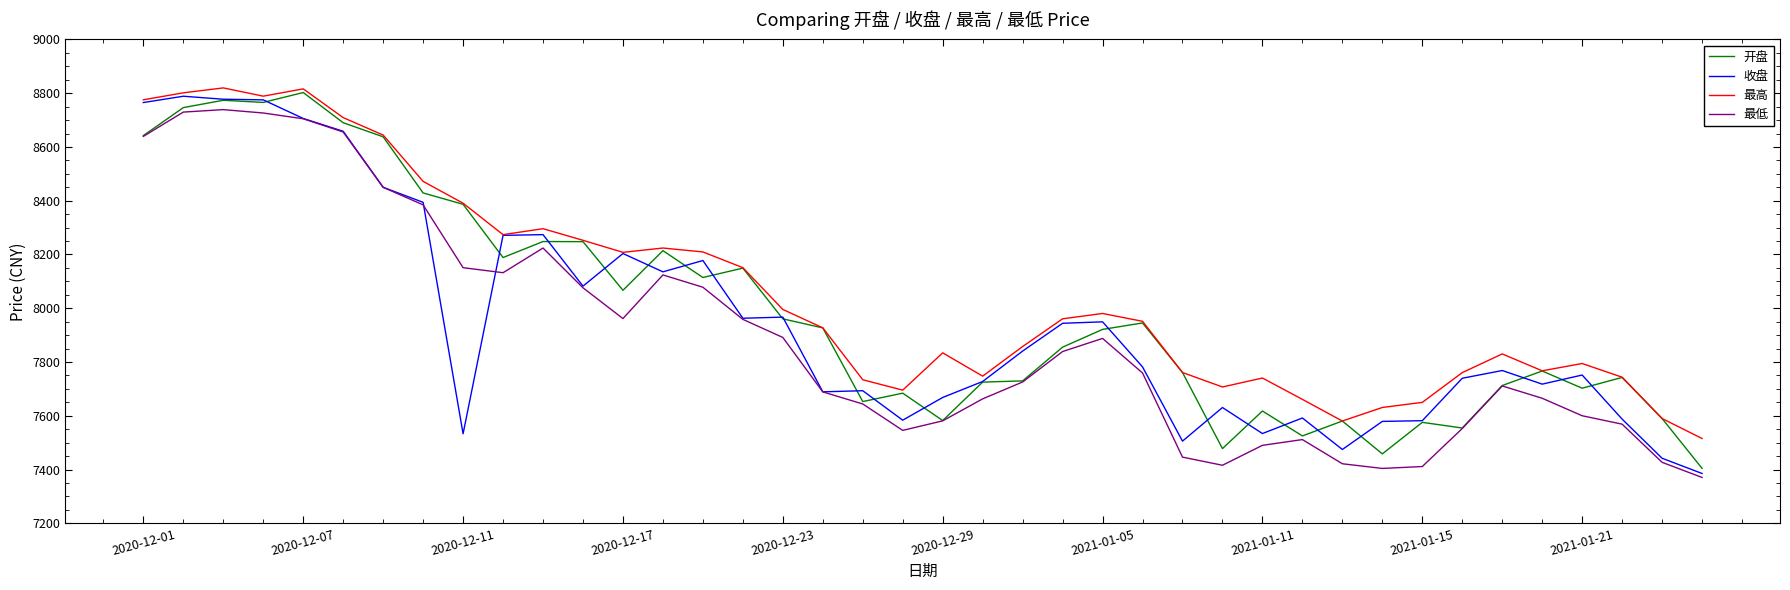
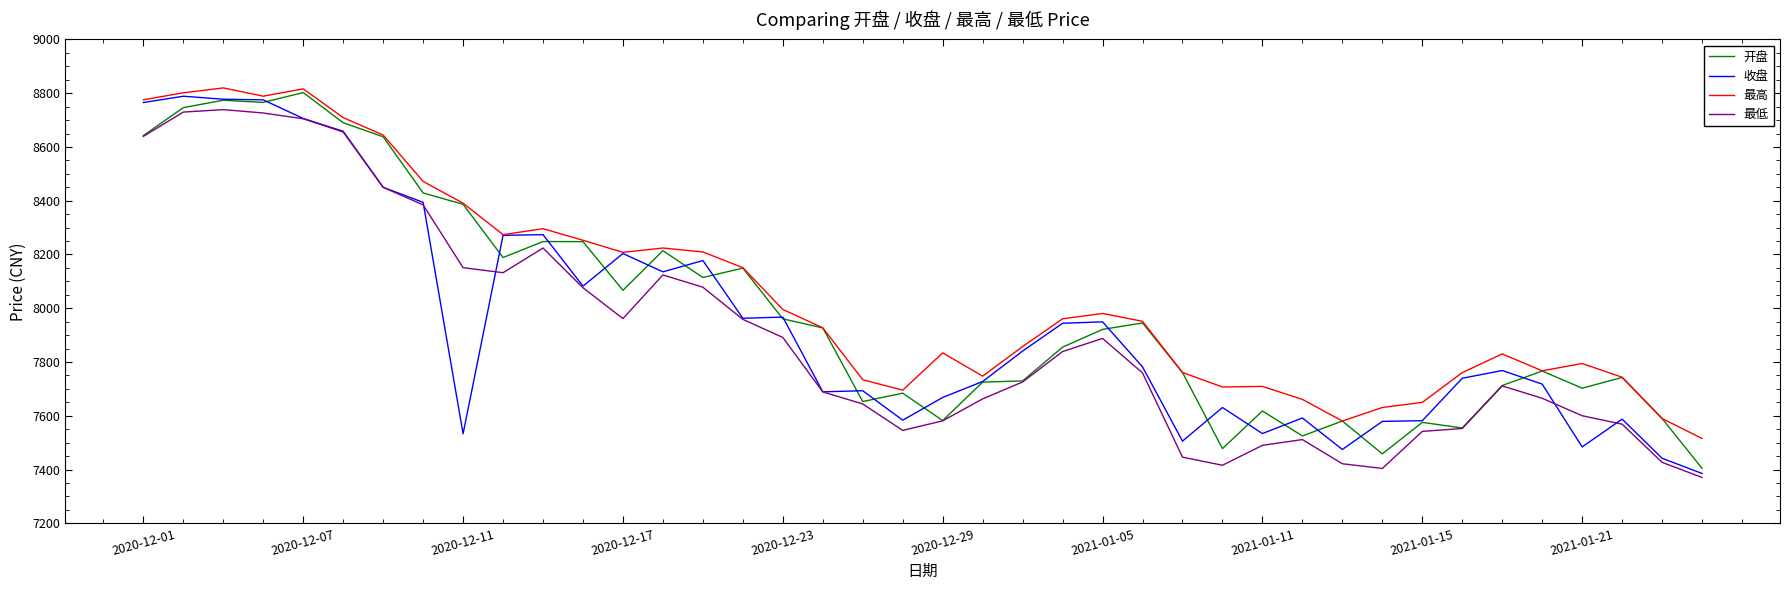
  {
    "开盘": {
      "2020-12-07": 8800,
      "2020-12-17": 8070,
      "2021-01-05": 7920,
      "2021-01-11": 7620,
      "2021-01-21": 7700
    },
    "收盘": {
      "2020-12-01": 8770,
      "2020-12-11": 7530,
      "2020-12-29": 7670,
      "2021-01-05": 7950,
      "2021-01-11": 7530,
-     "2021-01-21": 7750
+     "2021-01-21": 7480
    },
    "最高": {
      "2020-12-01": 8780,
      "2020-12-07": 8820,
      "2020-12-23": 8000,
      "2020-12-29": 7830,
      "2021-01-05": 7980,
-     "2021-01-11": 7740,
+     "2021-01-11": 7710,
      "2021-01-15": 7650,
      "2021-01-21": 7790
    },
    "最低": {
      "2020-12-11": 8150,
      "2020-12-17": 7960,
      "2020-12-23": 7890,
      "2021-01-05": 7890,
      "2021-01-11": 7490,
-     "2021-01-15": 7410,
+     "2021-01-15": 7540,
      "2021-01-21": 7600
    }
  }
